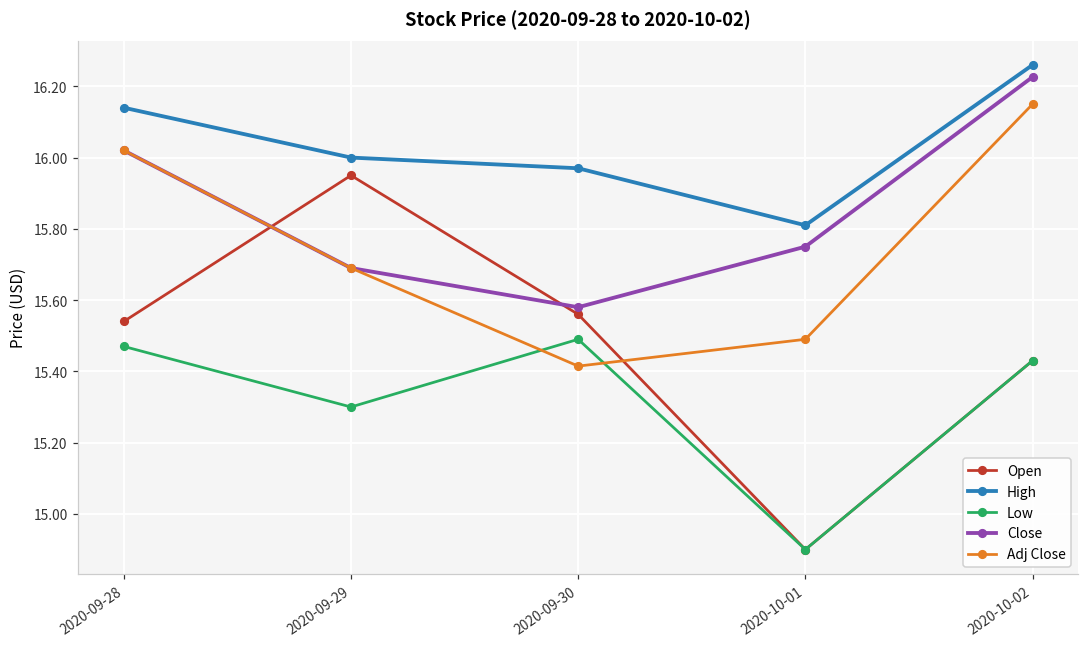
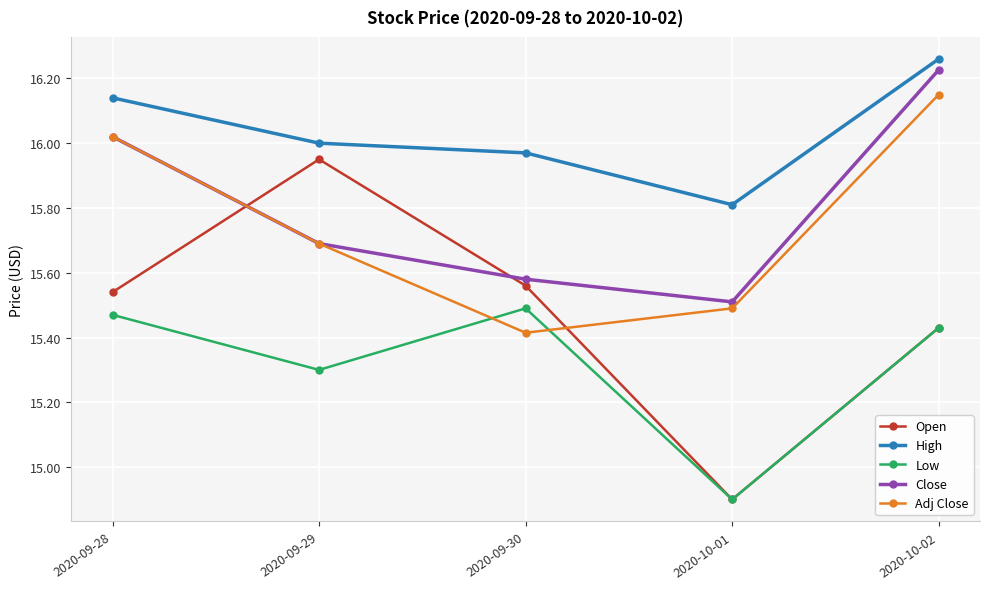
  {
    "Open": {
      "2020-09-28": 15.54,
      "2020-09-29": 15.95,
      "2020-09-30": 15.56
    },
    "High": {
      "2020-09-28": 16.14,
      "2020-09-29": 16.00,
      "2020-09-30": 15.97,
      "2020-10-01": 15.81,
      "2020-10-02": 16.26
    },
    "Low": {
      "2020-09-28": 15.47,
      "2020-09-29": 15.30,
      "2020-09-30": 15.49
    },
    "Close": {
      "2020-09-30": 15.58,
-     "2020-10-01": 15.75,
+     "2020-10-01": 15.51,
      "2020-10-02": 16.23
    },
    "Adj Close": {
      "2020-09-30": 15.41,
      "2020-10-01": 15.49,
      "2020-10-02": 16.15
    }
  }
